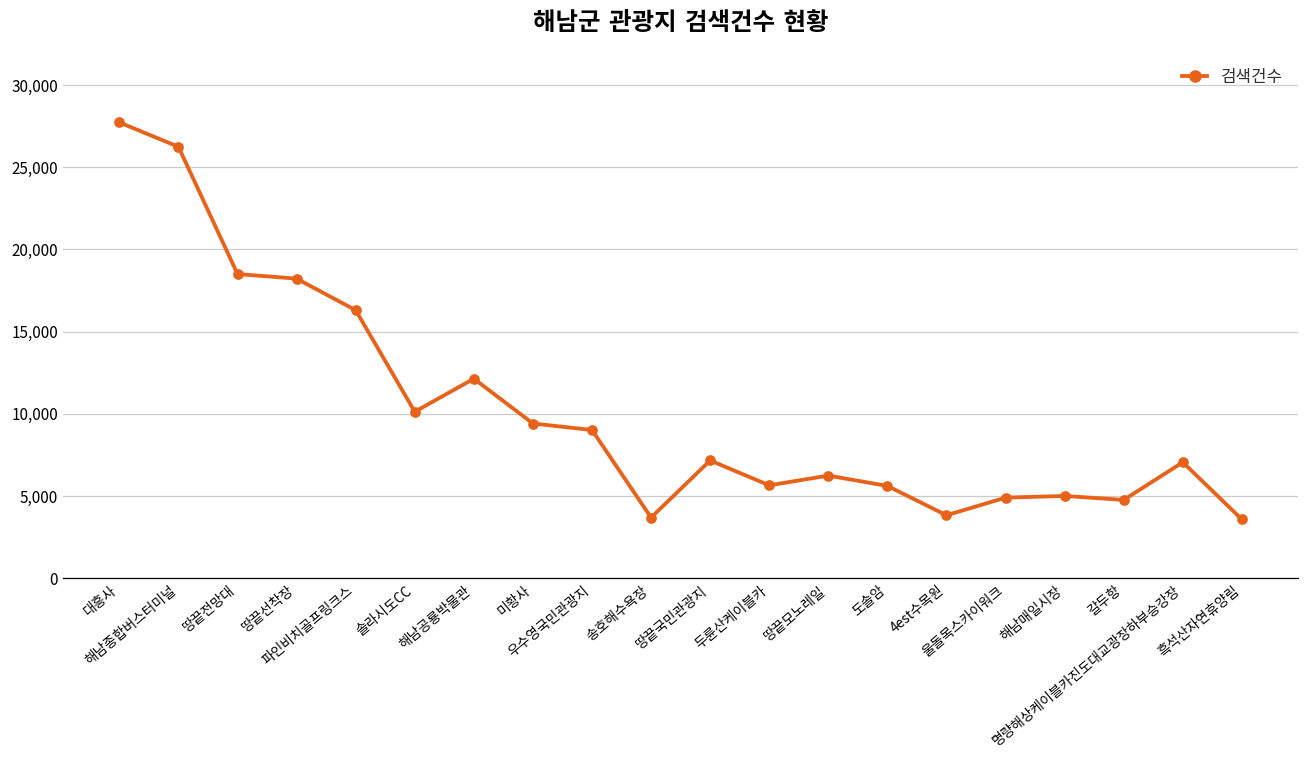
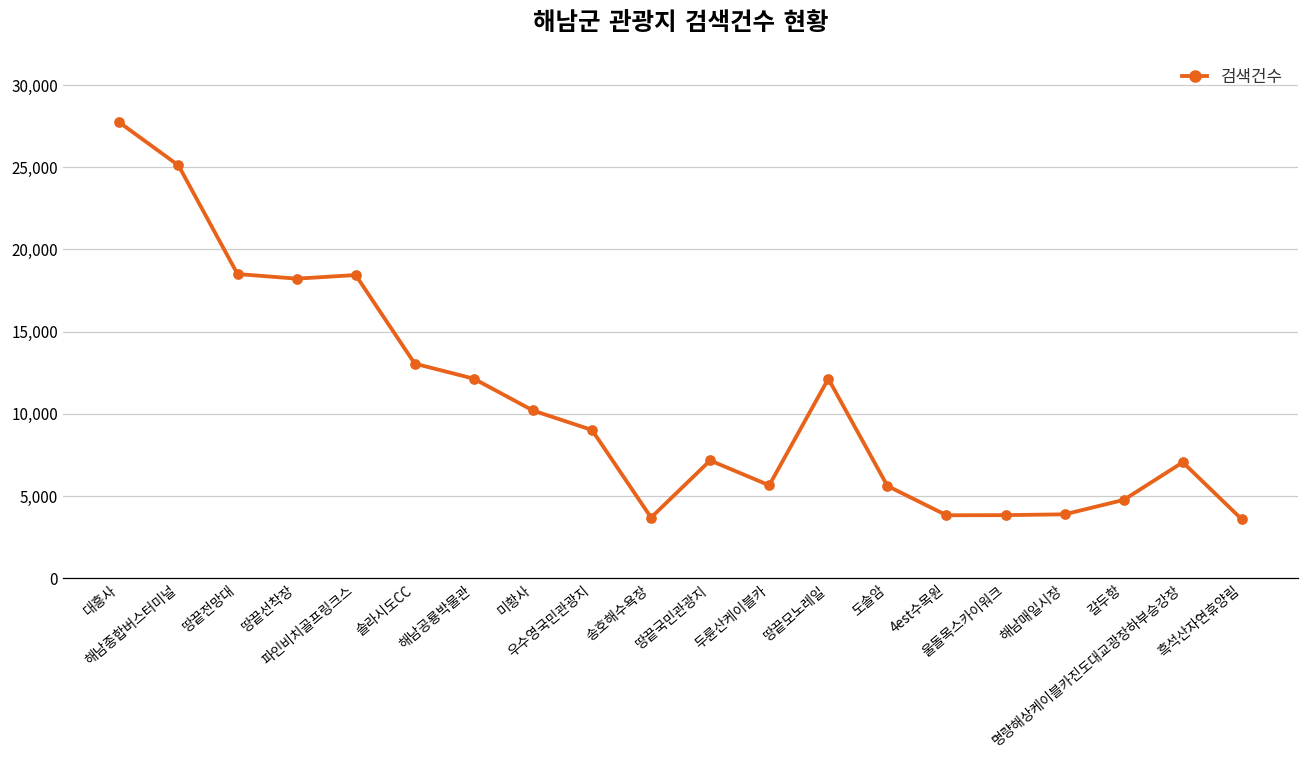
  {
    "대흥사": "27,700",
-   "해남종합버스터미널": "26,200",
+   "해남종합버스터미널": "25,100",
    "땅끝전망대": "18,500",
    "땅끝선착장": "18,200",
-   "파인비치골프링크스": "16,300",
-   "솔라시도CC": "10,100",
+   "파인비치골프링크스": "18,400",
+   "솔라시도CC": "13,100",
    "해남공룡박물관": "12,100",
-   "미황사": "9,400",
+   "미황사": "10,200",
    "우수영국민관광지": "9,000",
    "송호해수욕장": "3,700",
    "땅끝국민관광지": "7,200",
    "두륜산케이블카": "5,700",
-   "땅끝모노레일": "6,200",
+   "땅끝모노레일": "12,100",
    "도솔암": "5,600",
    "4est수목원": "3,800",
-   "울돌목스카이워크": "4,900",
-   "해남매일시장": "5,000",
+   "울돌목스카이워크": "3,800",
+   "해남매일시장": "3,900",
    "갈두항": "4,800",
    "명량해상케이블카진도대교광장하부승강장": "7,100",
    "흑석산자연휴양림": "3,600"
  }
